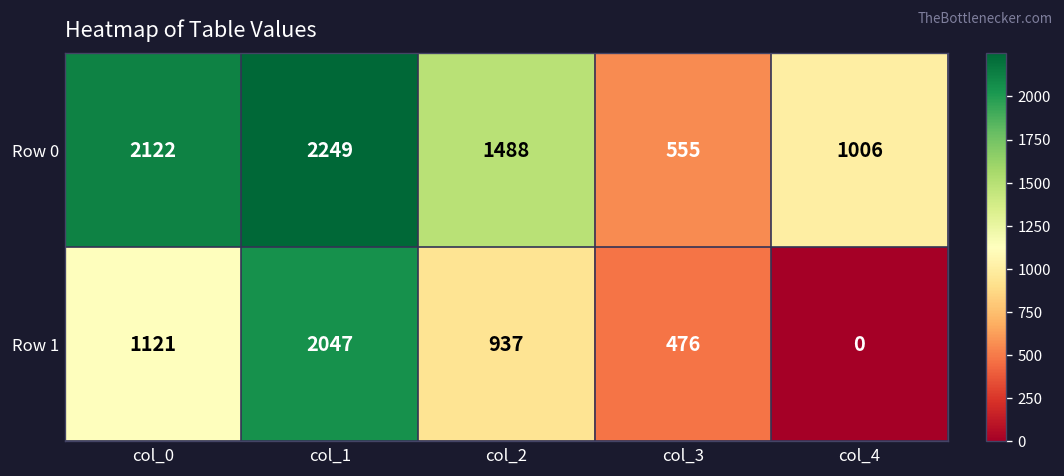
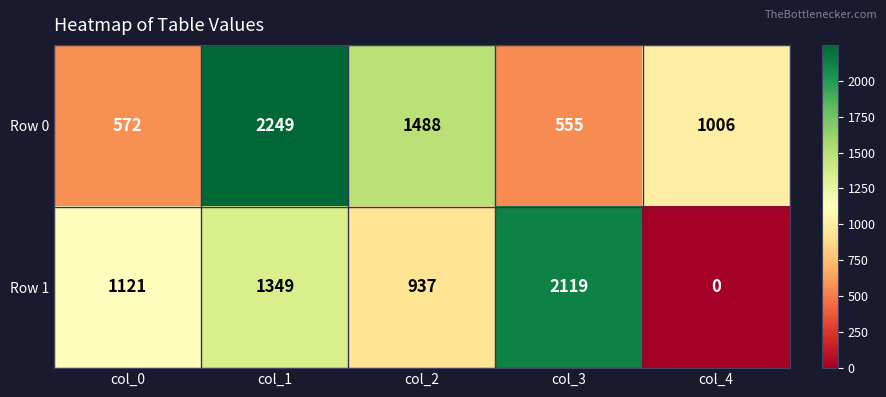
  {
    "Row 0": {
-     "col_0": 2122,
+     "col_0": 572,
      "col_1": 2249,
      "col_2": 1488,
      "col_3": 555,
      "col_4": 1006
    },
    "Row 1": {
      "col_0": 1121,
-     "col_1": 2047,
+     "col_1": 1349,
      "col_2": 937,
-     "col_3": 476,
+     "col_3": 2119,
      "col_4": 0
    }
  }
